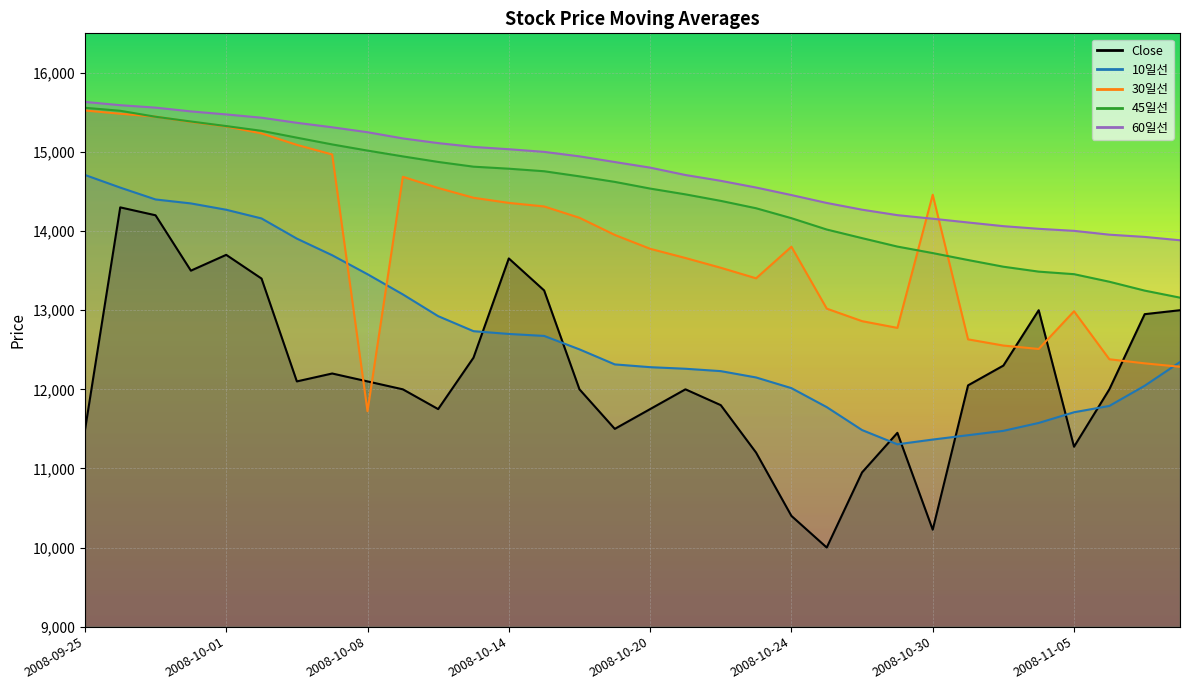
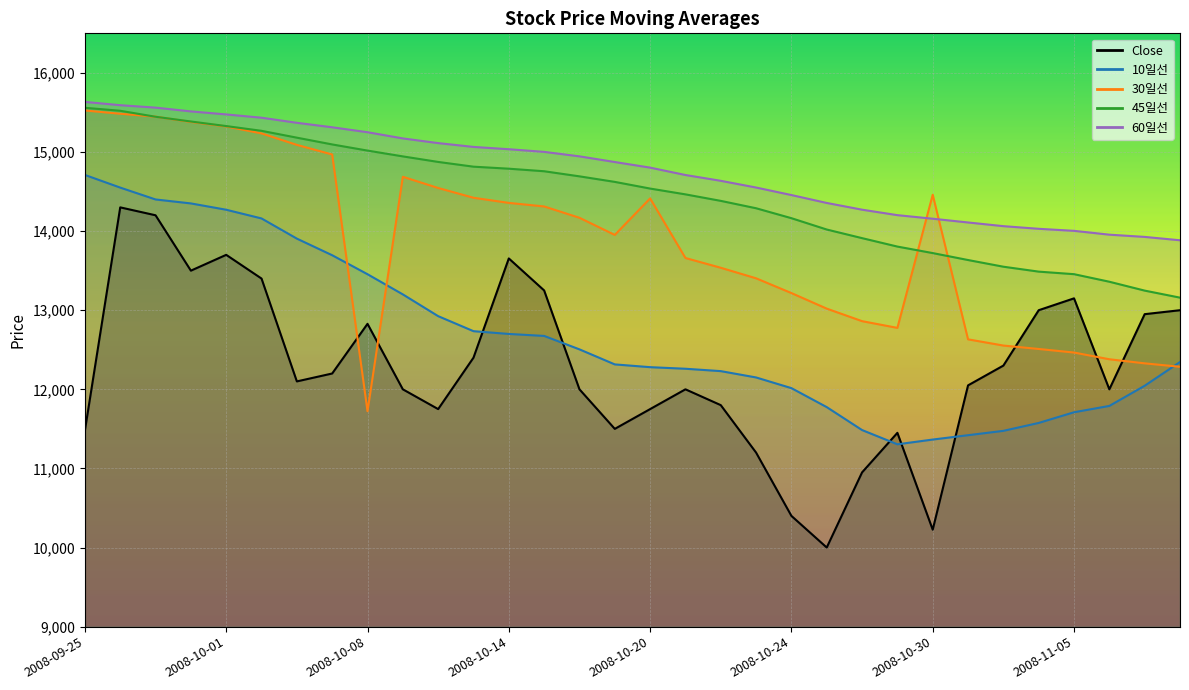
  {
    "Close": {
      "2008-09-25": "11,500",
      "2008-10-01": "13,700",
-     "2008-10-08": "12,100",
+     "2008-10-08": "12,800",
      "2008-10-14": "13,700",
      "2008-10-20": "11,800",
      "2008-10-24": "10,400",
      "2008-10-30": "10,200",
-     "2008-11-05": "11,300"
+     "2008-11-05": "13,200"
    },
    "30일선": {
      "2008-09-25": "15,500",
      "2008-10-08": "11,700",
      "2008-10-14": "14,400",
-     "2008-10-20": "13,800",
-     "2008-10-24": "13,800",
+     "2008-10-20": "14,400",
+     "2008-10-24": "13,200",
      "2008-10-30": "14,500",
-     "2008-11-05": "13,000"
+     "2008-11-05": "12,500"
    }
  }
